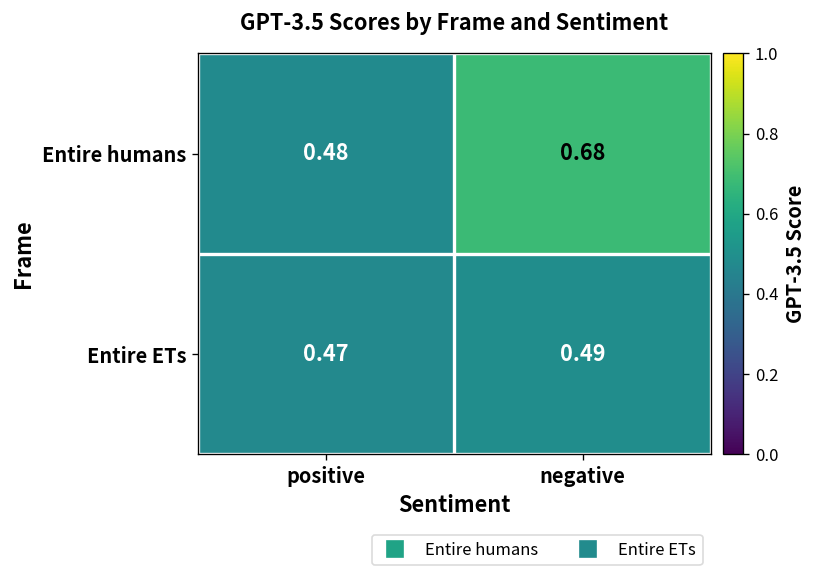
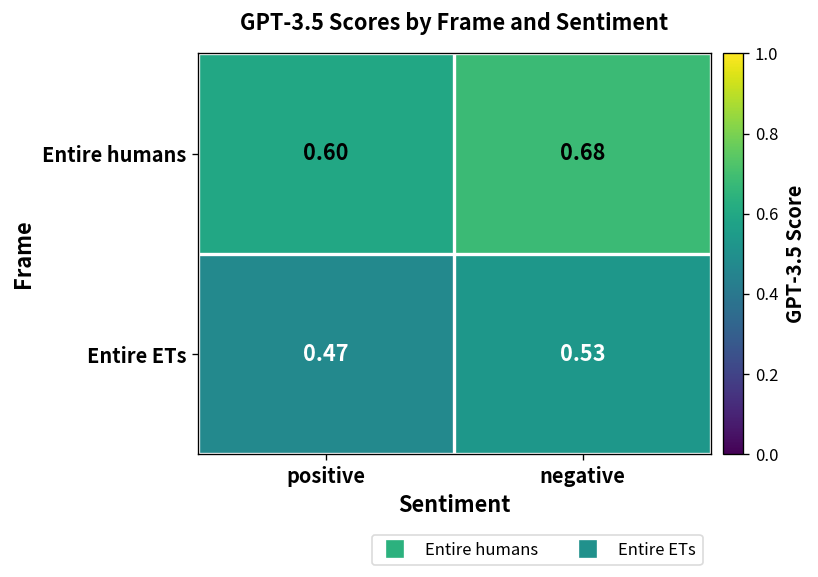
  {
    "Entire humans": {
-     "positive": 0.48,
+     "positive": 0.60,
      "negative": 0.68
    },
    "Entire ETs": {
      "positive": 0.47,
-     "negative": 0.49
+     "negative": 0.53
    }
  }
